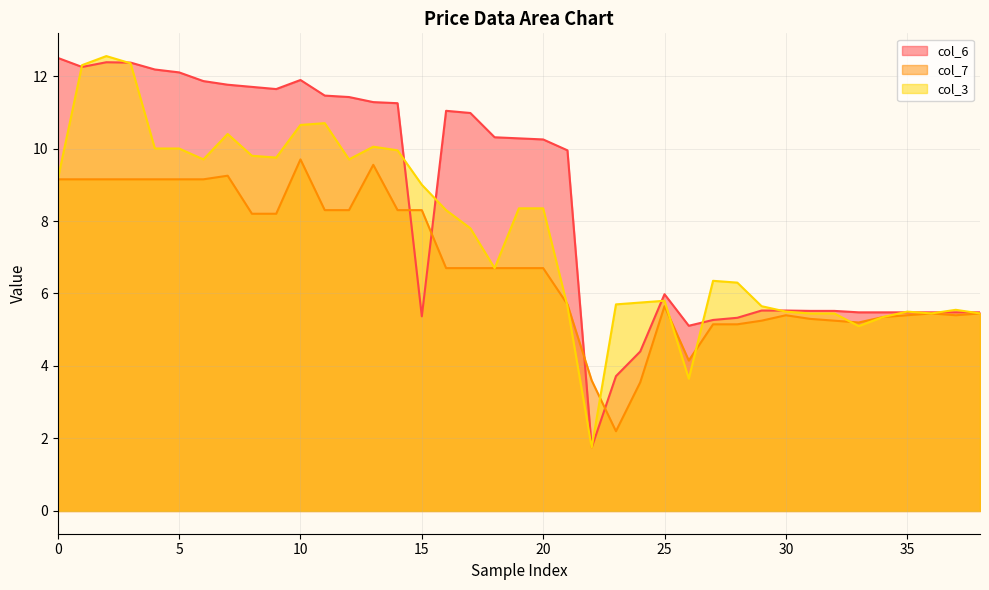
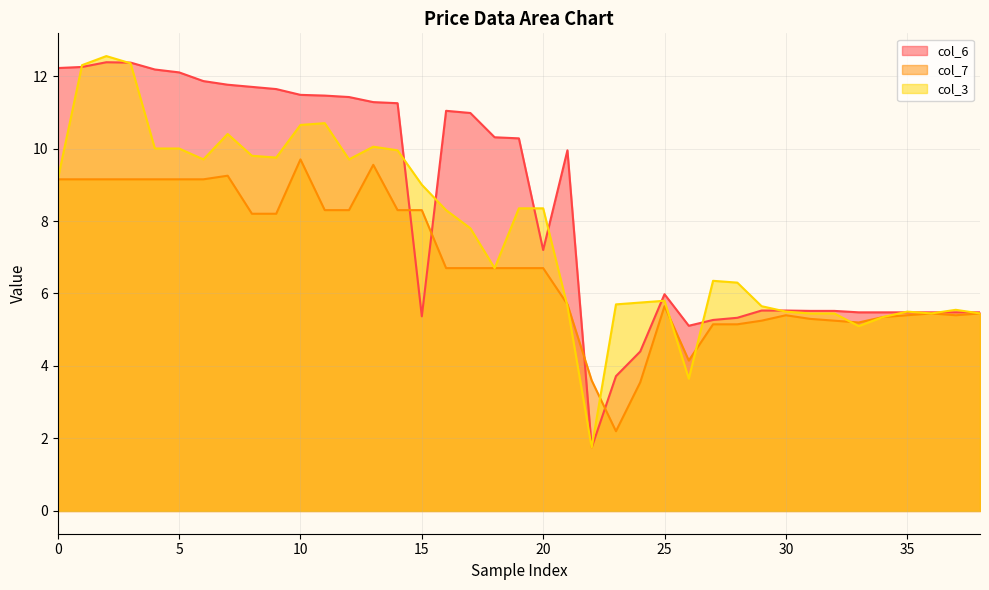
  {
    "col_6": {
-     "0": 12.5,
+     "0": 12.2,
      "5": 12.1,
-     "10": 11.9,
+     "10": 11.5,
      "15": 5.4,
-     "20": 10.3,
+     "20": 7.2,
      "25": 6.0
    }
  }
